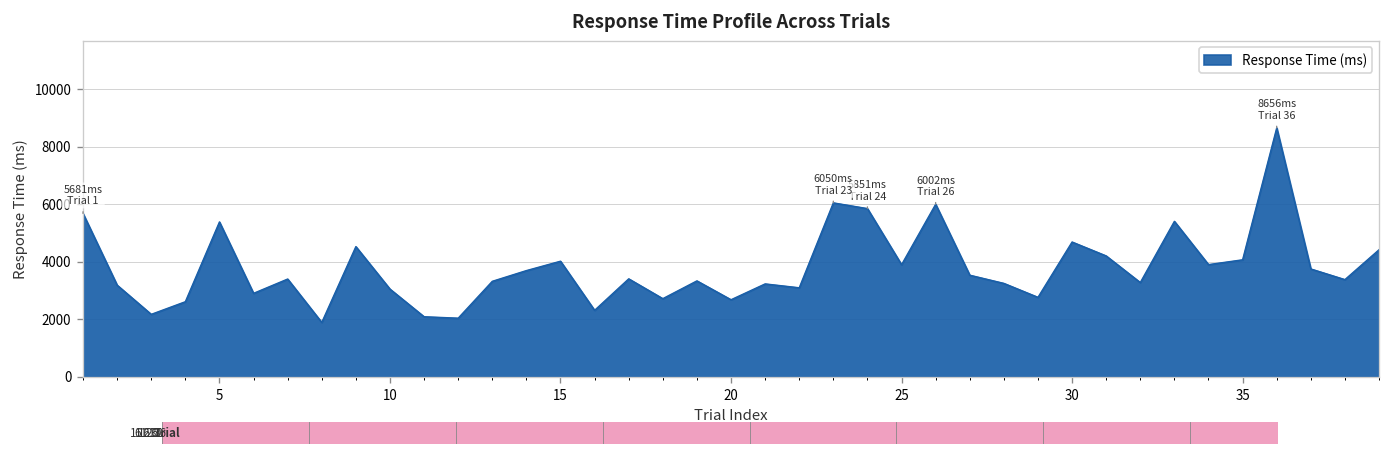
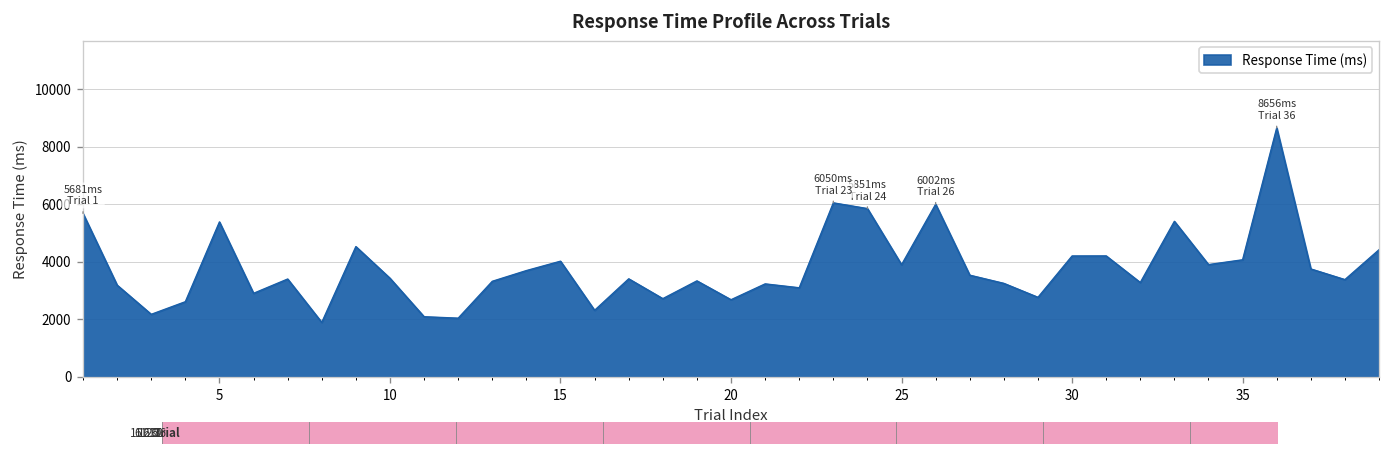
  {
    "5": 5400,
-   "10": 3100,
+   "10": 3400,
    "15": 4000,
    "20": 2700,
    "25": 3900,
-   "30": 4700,
+   "30": 4200,
    "35": 4100
  }
